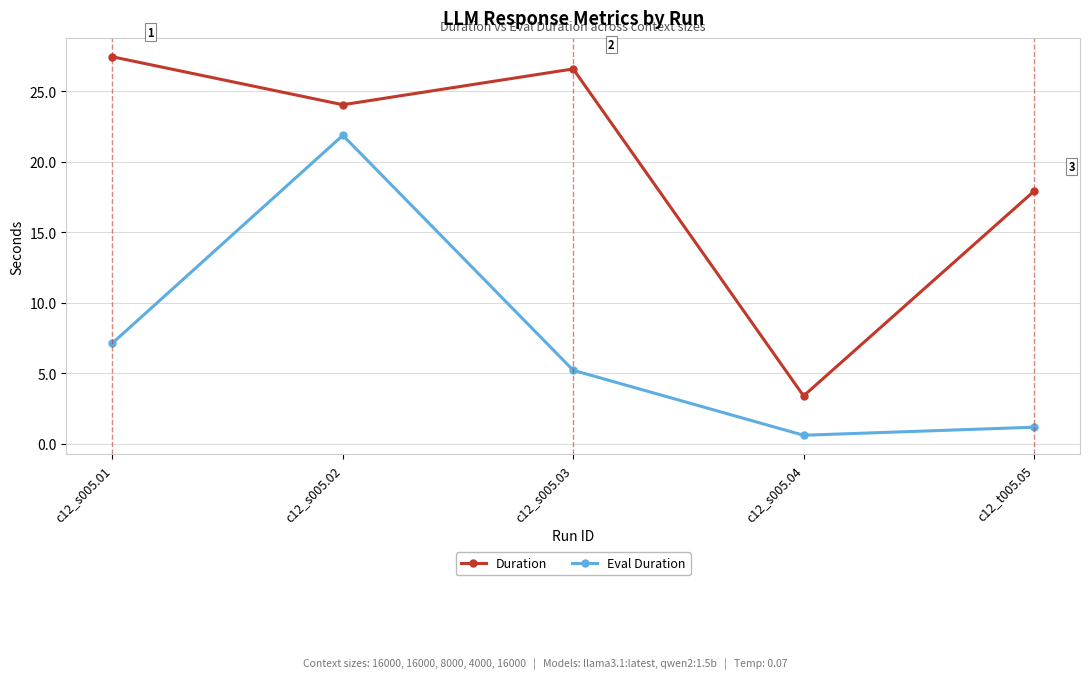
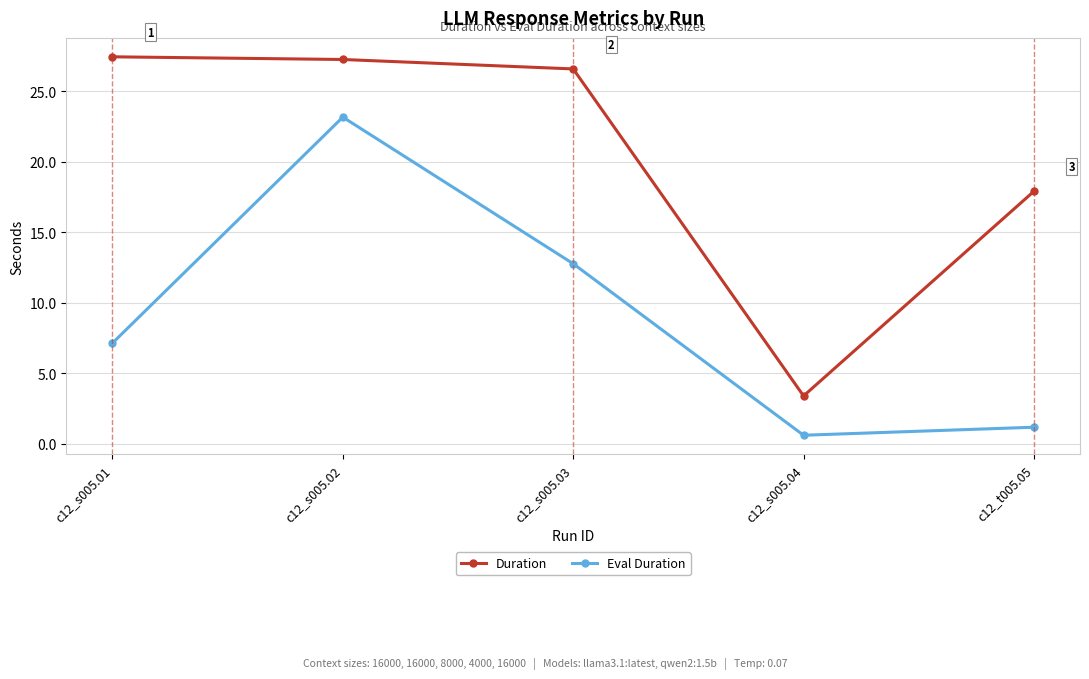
  {
    "Duration": {
      "c12_s005.01": 27.5,
-     "c12_s005.02": 24.1,
+     "c12_s005.02": 27.3,
      "c12_s005.03": 26.6,
      "c12_s005.04": 3.4,
      "c12_t005.05": 17.9
    },
    "Eval Duration": {
      "c12_s005.01": 7.2,
-     "c12_s005.02": 21.9,
-     "c12_s005.03": 5.2,
+     "c12_s005.02": 23.2,
+     "c12_s005.03": 12.8,
      "c12_s005.04": 0.6,
      "c12_t005.05": 1.2
    }
  }
